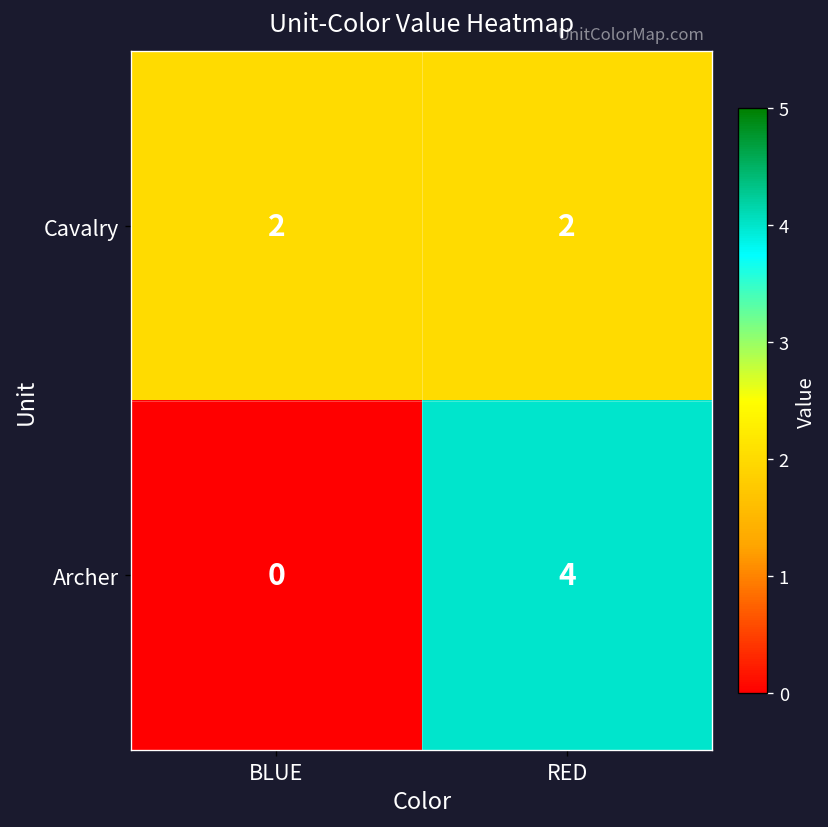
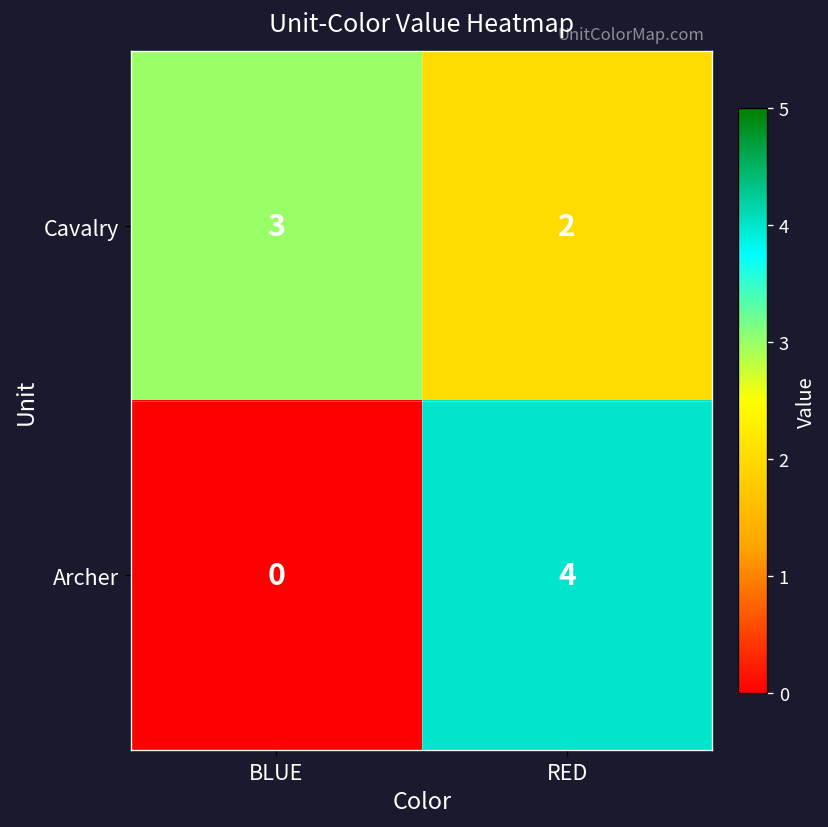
  {
    "Cavalry": {
-     "BLUE": 2,
+     "BLUE": 3,
      "RED": 2
    },
    "Archer": {
      "BLUE": 0,
      "RED": 4
    }
  }
